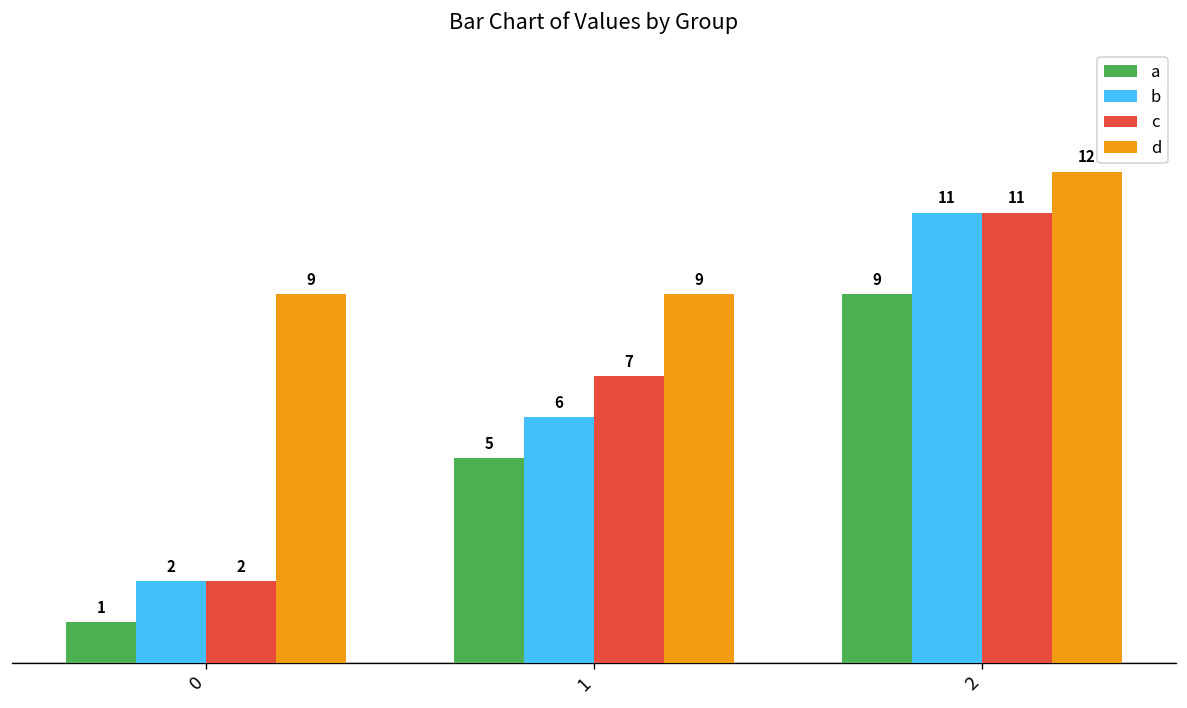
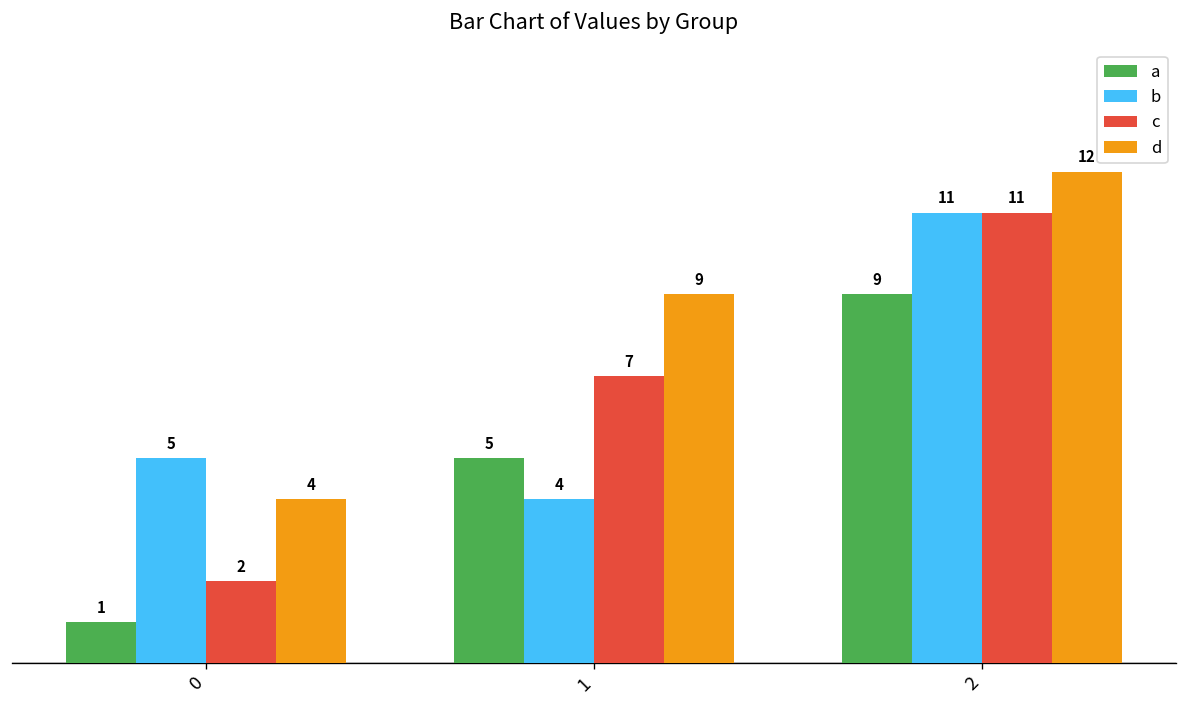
  {
    "a": {
      "0": 1,
      "1": 5,
      "2": 9
    },
    "b": {
-     "0": 2,
-     "1": 6,
+     "0": 5,
+     "1": 4,
      "2": 11
    },
    "c": {
      "0": 2,
      "1": 7,
      "2": 11
    },
    "d": {
-     "0": 9,
+     "0": 4,
      "1": 9,
      "2": 12
    }
  }
